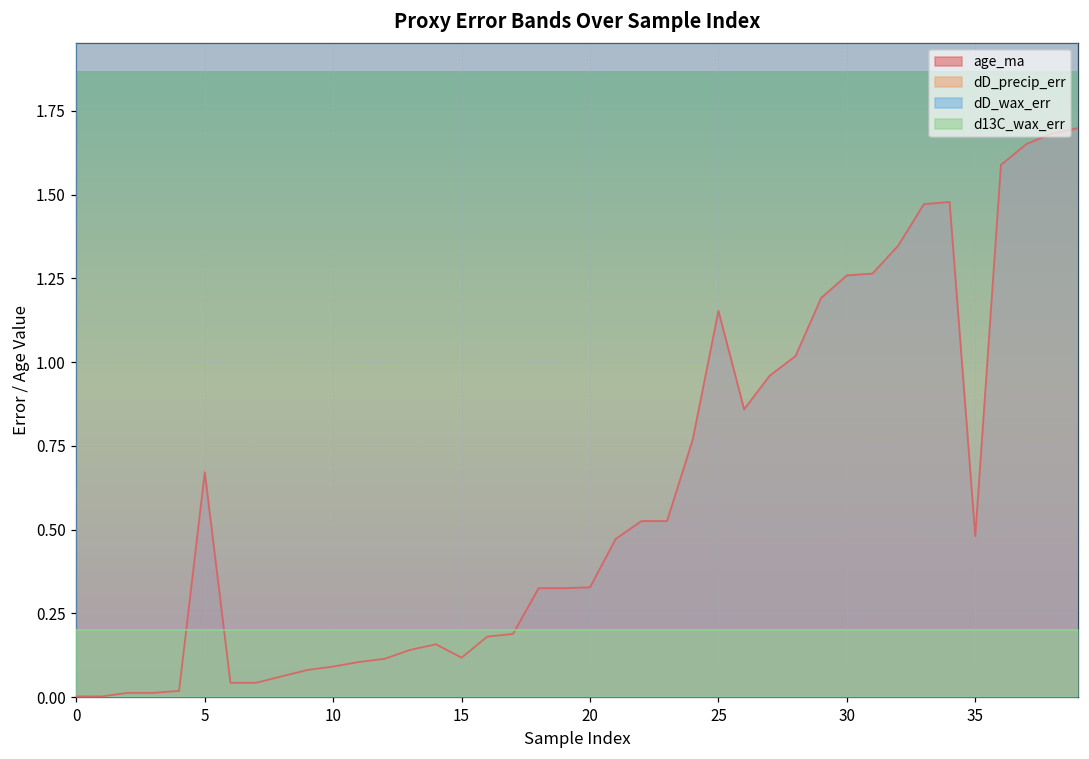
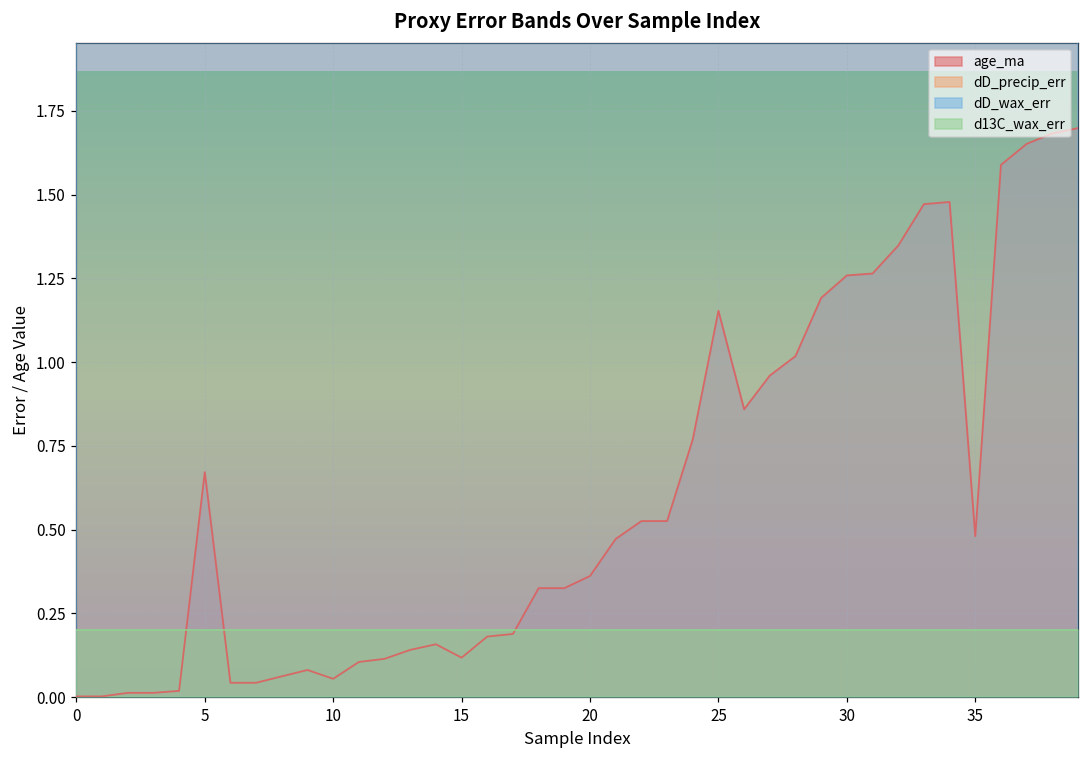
  {
    "age_ma": {
      "0": 0.00,
      "5": 0.67,
-     "10": 0.09,
+     "10": 0.05,
      "15": 0.12,
-     "20": 0.33,
+     "20": 0.36,
      "25": 1.15,
      "30": 1.26,
      "35": 0.48
    },
    "d13C_wax_err": {
      "0": 0.20,
      "5": 0.20,
      "10": 0.20,
      "15": 0.20,
      "20": 0.20,
      "25": 0.20,
      "30": 0.20,
      "35": 0.20
    }
  }
